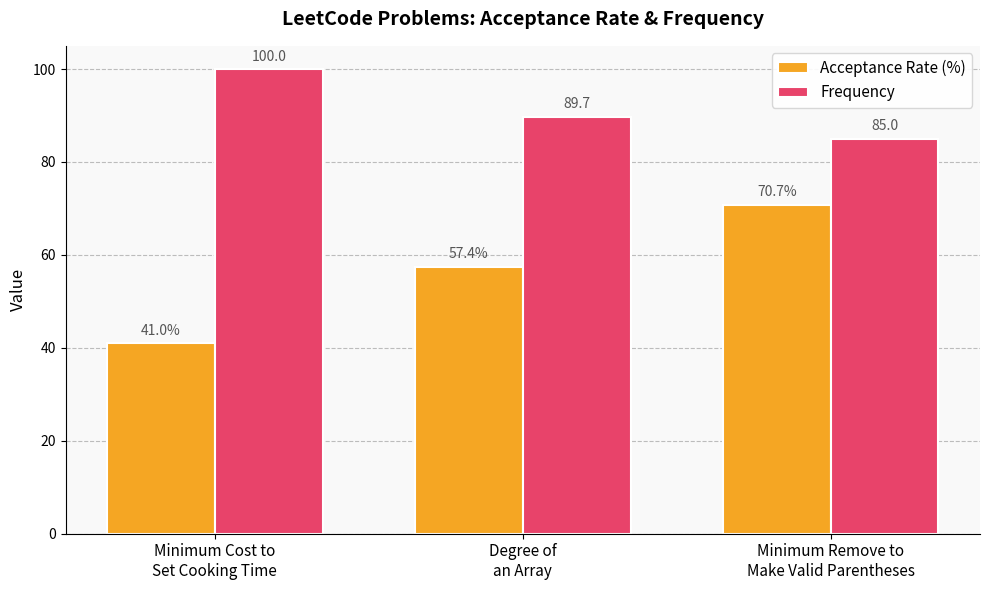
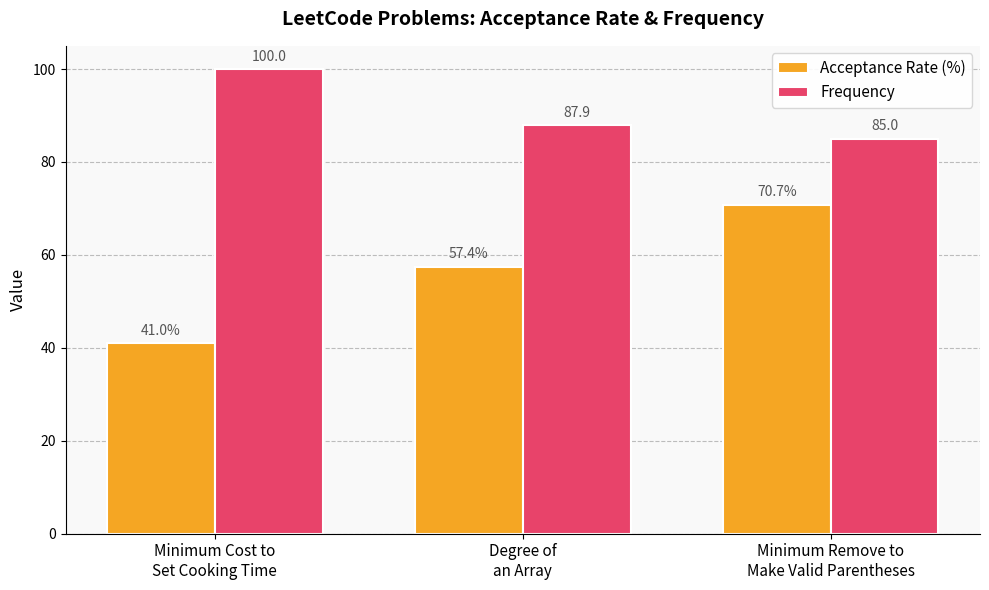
  {
    "Acceptance Rate (%)": {
      "Minimum Cost to Set Cooking Time": "41.0%",
      "Degree of an Array": "57.4%",
      "Minimum Remove to Make Valid Parentheses": "70.7%"
    },
    "Frequency": {
      "Minimum Cost to Set Cooking Time": "100.0",
-     "Degree of an Array": "89.7",
+     "Degree of an Array": "87.9",
      "Minimum Remove to Make Valid Parentheses": "85.0"
    }
  }
